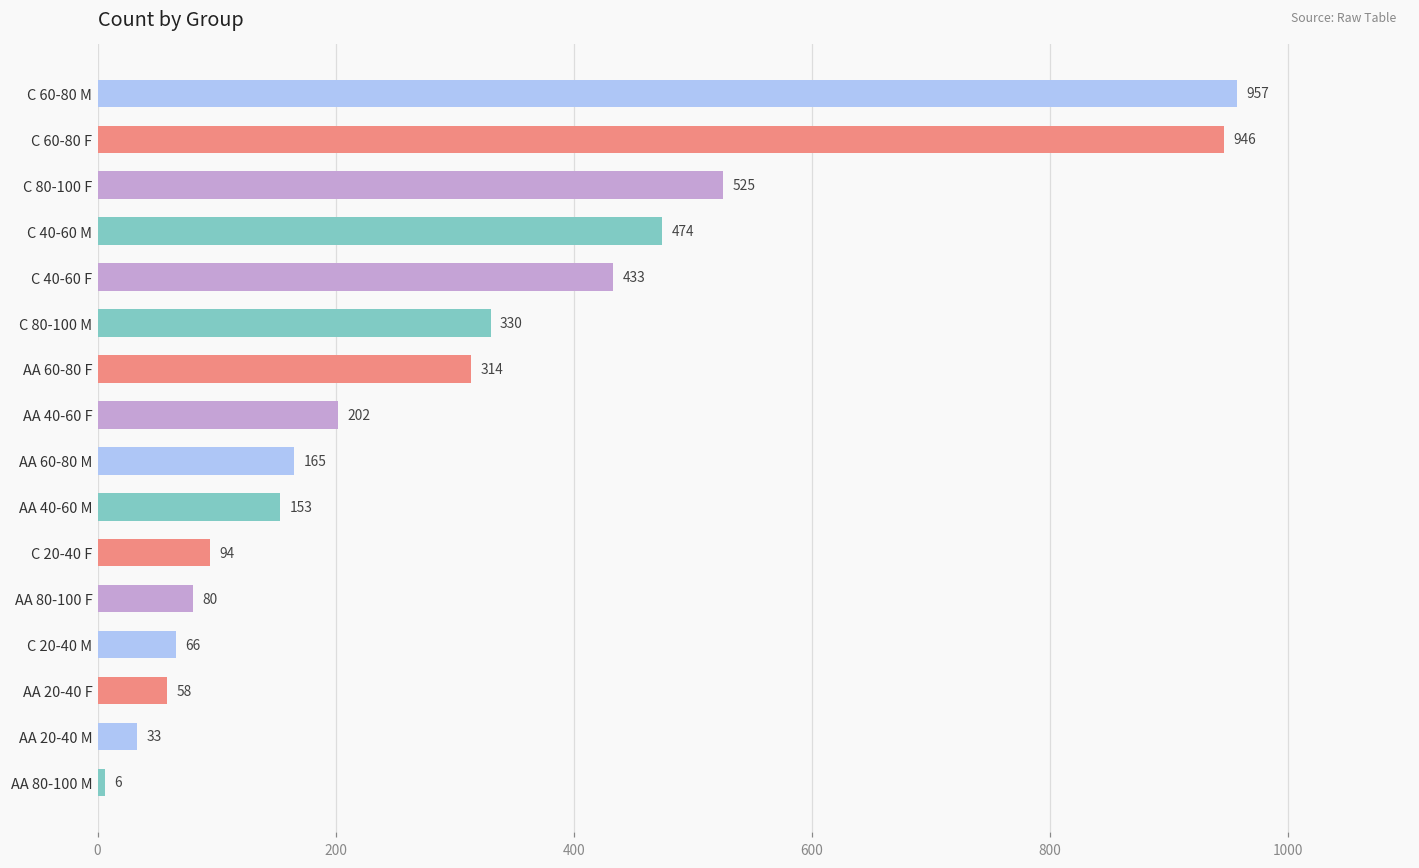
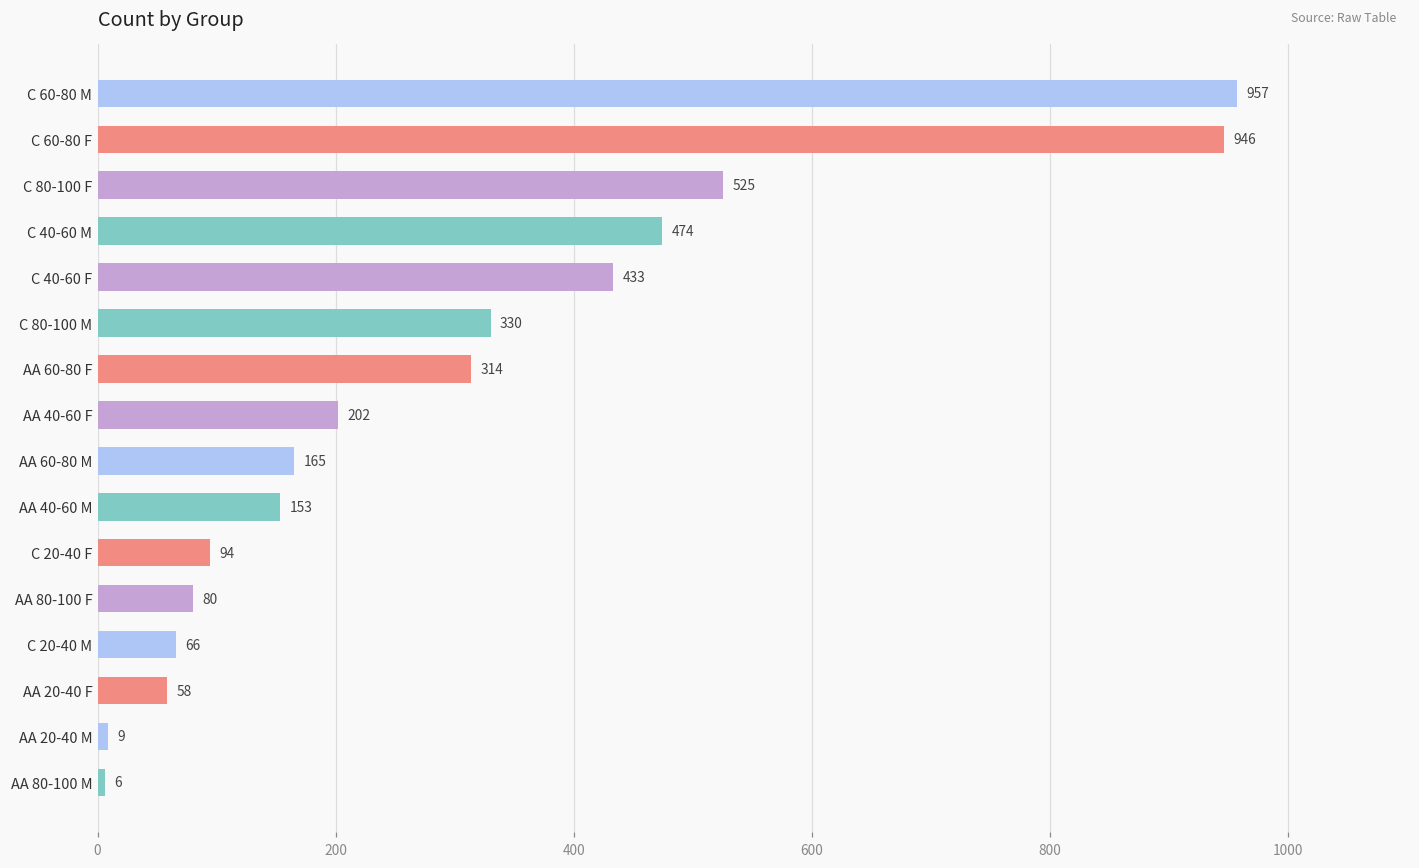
  {
    "C 60-80 M": 957,
    "C 60-80 F": 946,
    "C 80-100 F": 525,
    "C 40-60 M": 474,
    "C 40-60 F": 433,
    "C 80-100 M": 330,
    "AA 60-80 F": 314,
    "AA 40-60 F": 202,
    "AA 60-80 M": 165,
    "AA 40-60 M": 153,
    "C 20-40 F": 94,
    "AA 80-100 F": 80,
    "C 20-40 M": 66,
    "AA 20-40 F": 58,
-   "AA 20-40 M": 33,
+   "AA 20-40 M": 9,
    "AA 80-100 M": 6
  }
